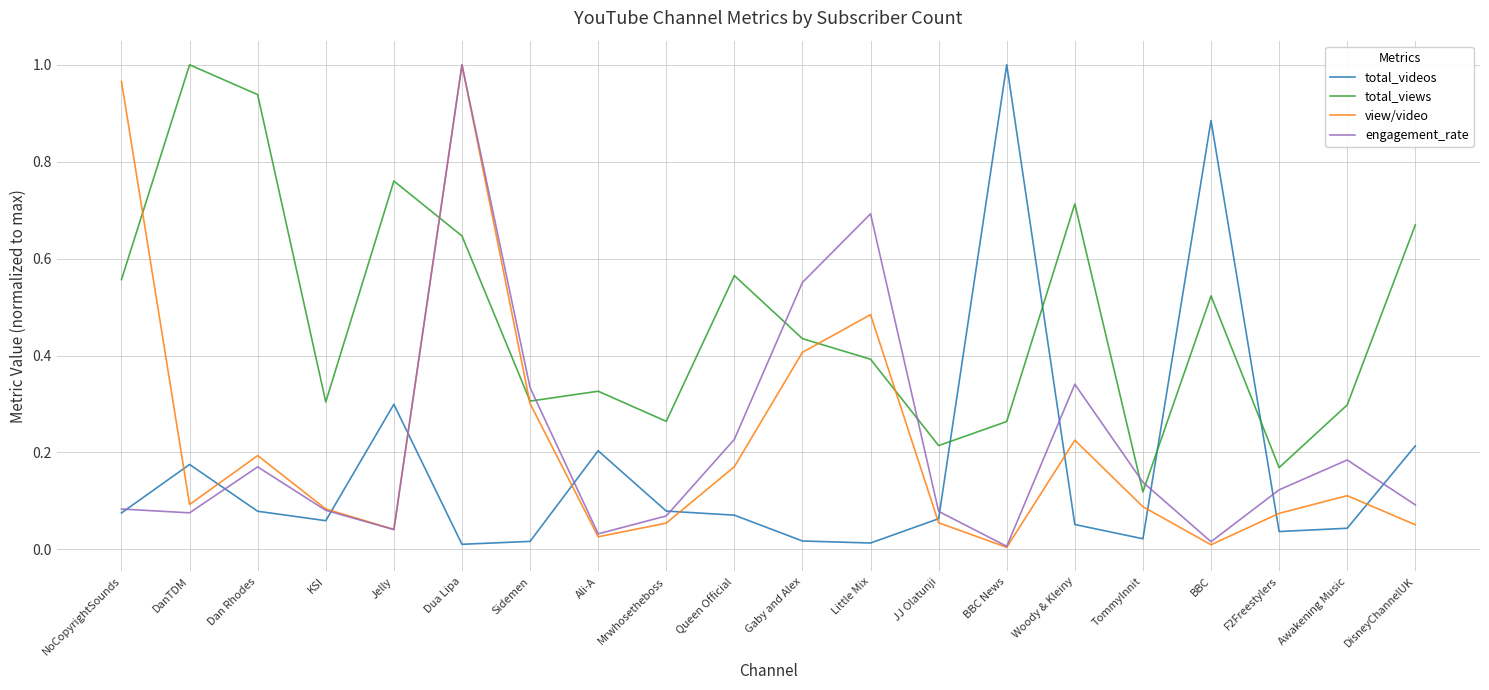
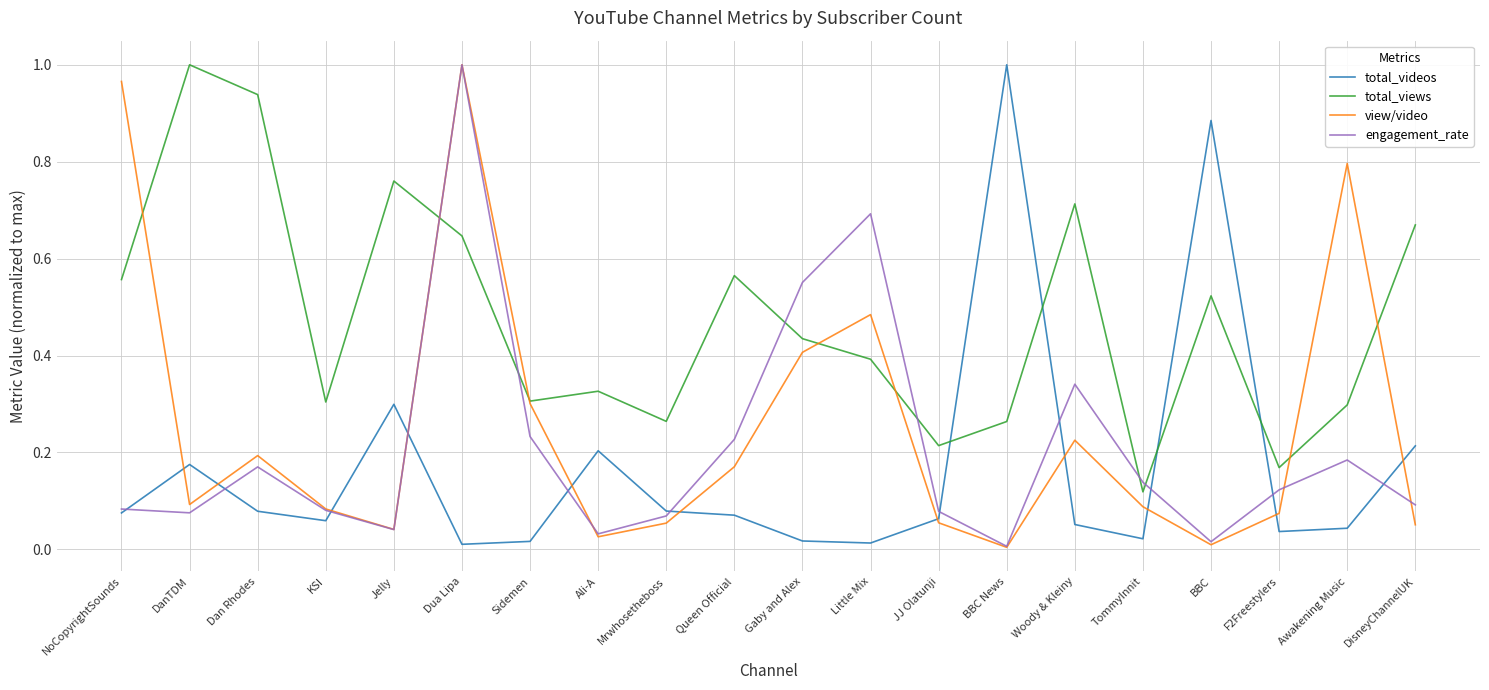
  {
    "total_videos": {
      "NoCopyrightSounds": 0.08,
      "DanTDM": 0.18,
      "Dan Rhodes": 0.08,
      "KSI": 0.06,
      "Jelly": 0.30,
      "Dua Lipa": 0.01,
      "Sidemen": 0.02,
      "Ali-A": 0.20,
      "Mrwhosetheboss": 0.08,
      "Queen Official": 0.07,
      "Gaby and Alex": 0.02,
      "Little Mix": 0.01,
      "JJ Olatunji": 0.06,
      "BBC News": 1.00,
      "Woody & Kleiny": 0.05,
      "TommyInnit": 0.02,
      "BBC": 0.89,
      "F2Freestylers": 0.04,
      "Awakening Music": 0.04,
      "DisneyChannelUK": 0.21
    },
    "total_views": {
      "NoCopyrightSounds": 0.56,
      "DanTDM": 1.00,
      "Dan Rhodes": 0.94,
      "KSI": 0.30,
      "Jelly": 0.76,
      "Dua Lipa": 0.65,
      "Ali-A": 0.33,
      "Mrwhosetheboss": 0.26,
      "Queen Official": 0.56,
      "Gaby and Alex": 0.43,
      "Little Mix": 0.39,
      "JJ Olatunji": 0.21,
      "BBC News": 0.26,
      "Woody & Kleiny": 0.71,
      "TommyInnit": 0.12,
      "BBC": 0.52,
      "F2Freestylers": 0.17,
      "Awakening Music": 0.30,
      "DisneyChannelUK": 0.67
    },
    "view/video": {
      "NoCopyrightSounds": 0.97,
      "DanTDM": 0.09,
      "Dan Rhodes": 0.19,
      "Ali-A": 0.03,
      "Mrwhosetheboss": 0.05,
      "Queen Official": 0.17,
      "Gaby and Alex": 0.41,
      "Little Mix": 0.48,
      "JJ Olatunji": 0.05,
      "Woody & Kleiny": 0.23,
      "TommyInnit": 0.09,
      "BBC": 0.01,
      "F2Freestylers": 0.07,
-     "Awakening Music": 0.11,
+     "Awakening Music": 0.80,
      "DisneyChannelUK": 0.05
    },
    "engagement_rate": {
      "NoCopyrightSounds": 0.08,
      "DanTDM": 0.08,
      "Dan Rhodes": 0.17,
-     "Sidemen": 0.33,
+     "Sidemen": 0.23,
      "Ali-A": 0.03,
      "Mrwhosetheboss": 0.07,
      "Queen Official": 0.23,
      "Gaby and Alex": 0.55,
      "Little Mix": 0.69,
      "JJ Olatunji": 0.08,
      "Woody & Kleiny": 0.34,
      "TommyInnit": 0.14,
      "BBC": 0.02,
      "F2Freestylers": 0.12,
      "Awakening Music": 0.18,
      "DisneyChannelUK": 0.09
    }
  }
